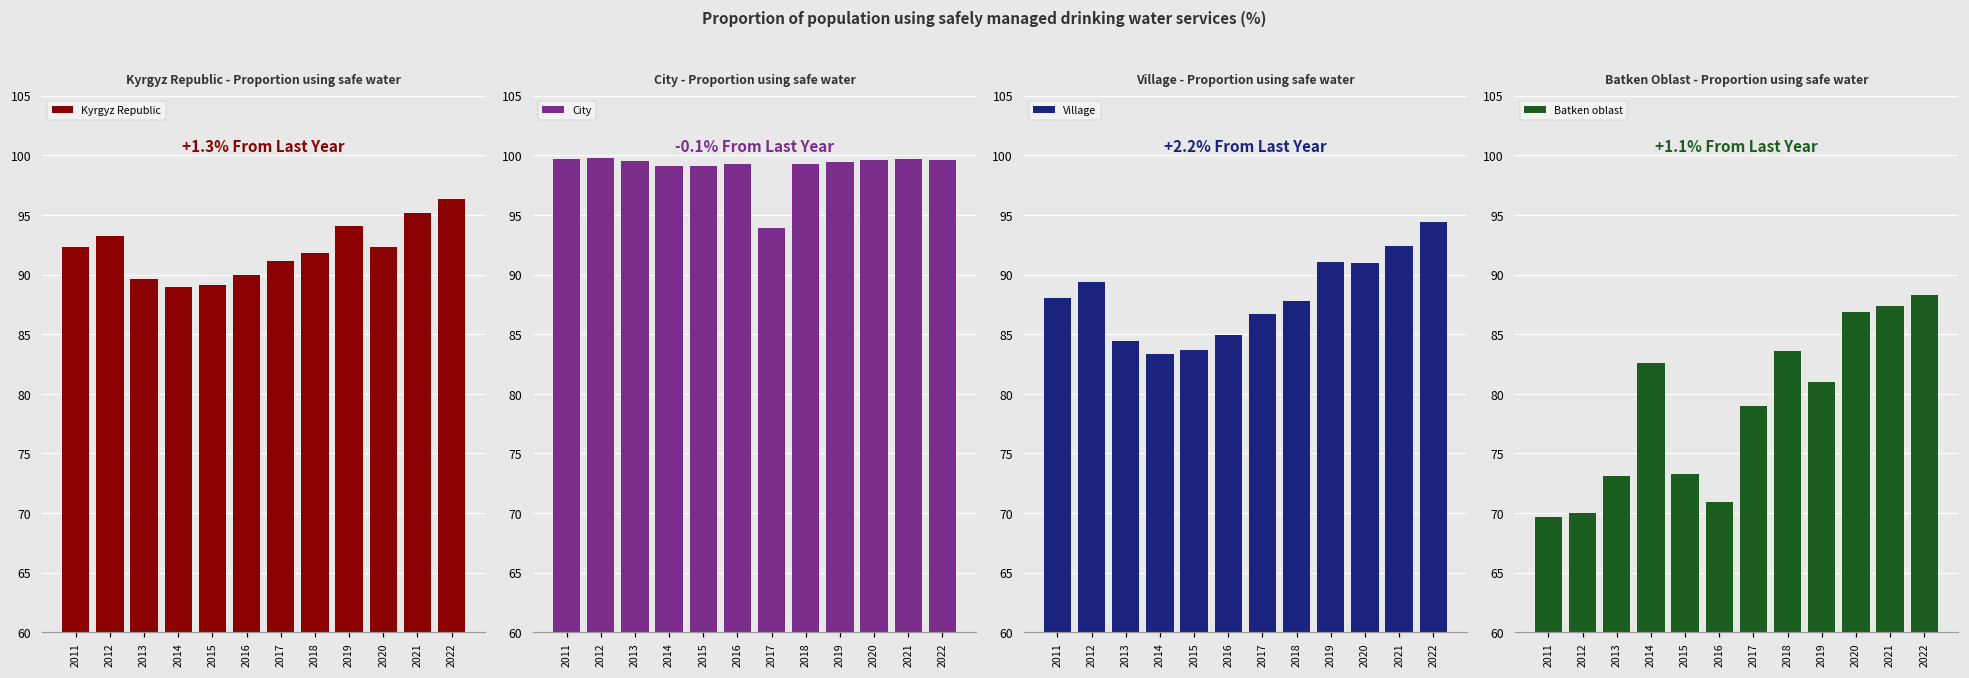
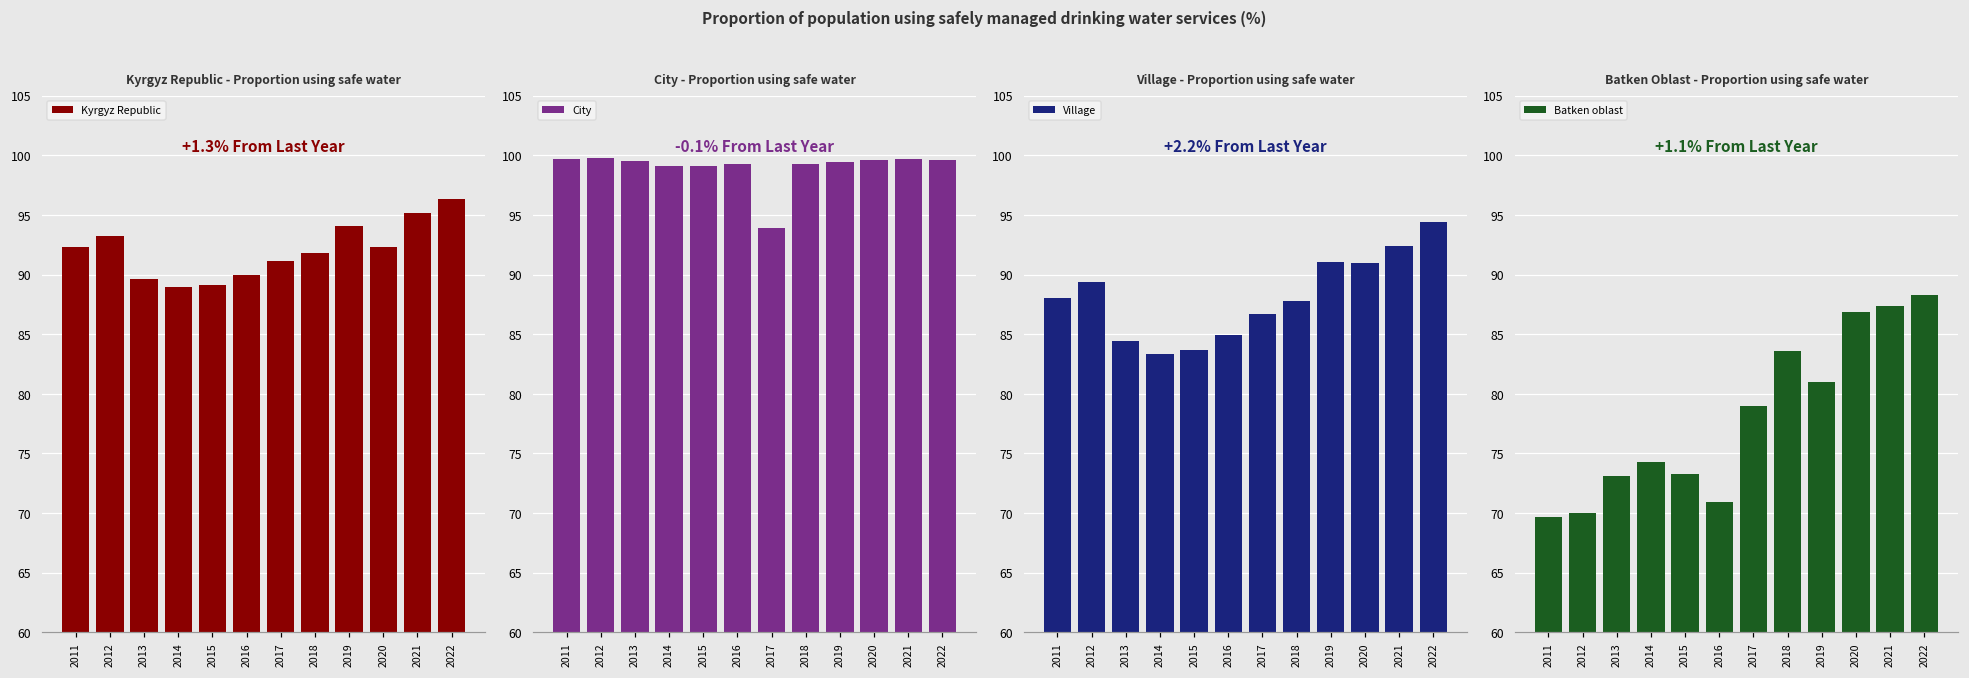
  {
    "Kyrgyz Republic - Proportion using safe water": {
      "2011": 92.4,
      "2012": 93.2,
      "2013": 89.6,
      "2014": 89.0,
      "2015": 89.1,
      "2016": 90.0,
      "2017": 91.1,
      "2018": 91.8,
      "2019": 94.1,
      "2020": 92.3,
      "2021": 95.1,
      "2022": 96.4
    },
    "City - Proportion using safe water": {
      "2011": 99.7,
      "2012": 99.8,
      "2013": 99.5,
      "2014": 99.1,
      "2015": 99.1,
      "2017": 93.9,
      "2020": 99.6,
      "2021": 99.7,
      "2022": 99.7
    },
    "Village - Proportion using safe water": {
      "2011": 88.0,
      "2012": 89.4,
      "2013": 84.4,
      "2014": 83.3,
      "2015": 83.7,
      "2016": 84.9,
      "2017": 86.7,
      "2018": 87.8,
      "2019": 91.1,
      "2020": 91.0,
      "2021": 92.4,
      "2022": 94.4
    },
    "Batken Oblast - Proportion using safe water": {
      "2011": 69.7,
      "2012": 70.0,
      "2013": 73.1,
-     "2014": 82.6,
+     "2014": 74.3,
      "2015": 73.3,
      "2016": 70.9,
      "2017": 79.0,
      "2018": 83.6,
      "2019": 81.0,
      "2020": 86.9,
      "2021": 87.4,
      "2022": 88.3
    }
  }
